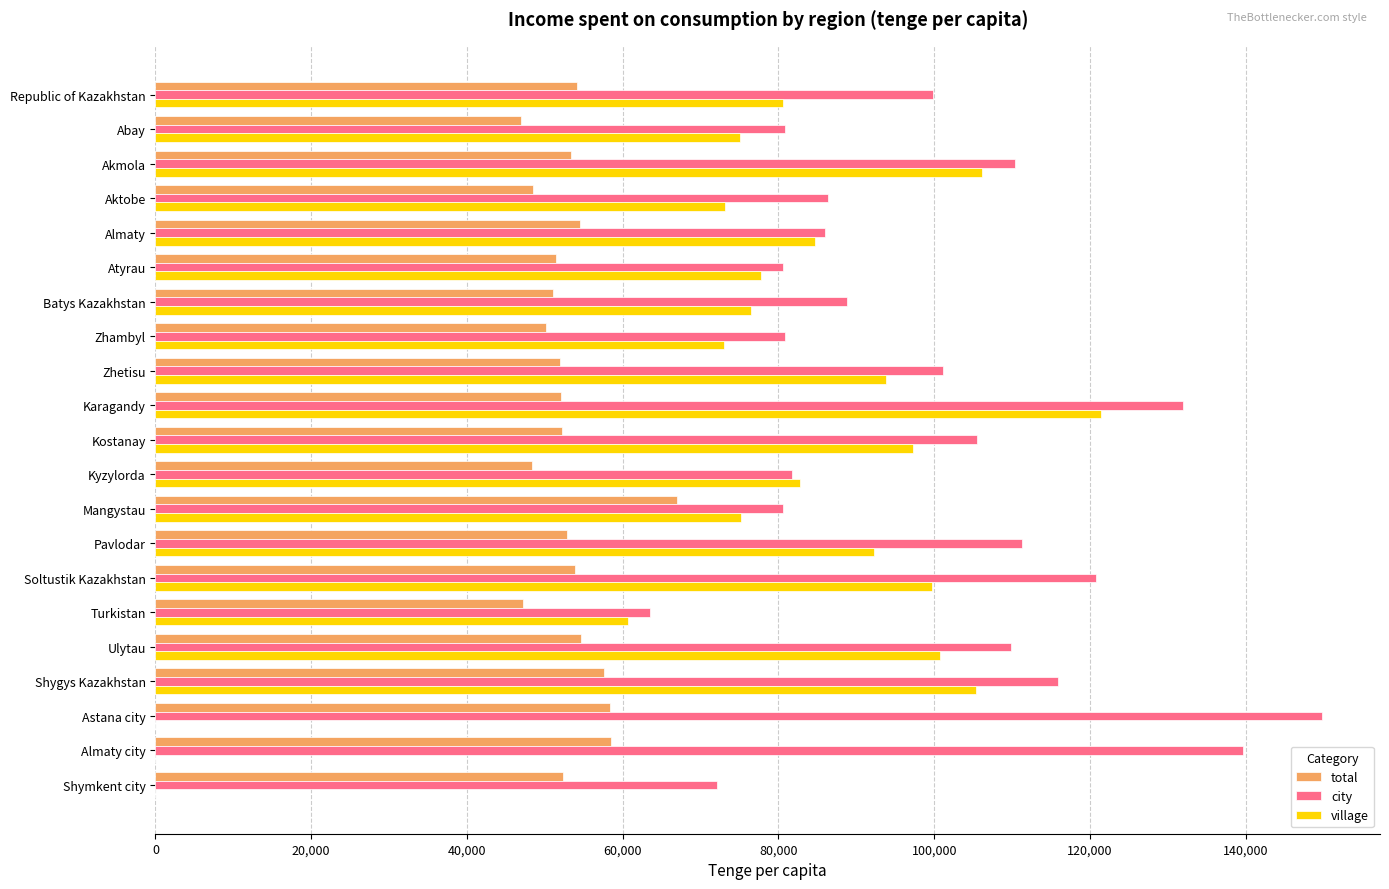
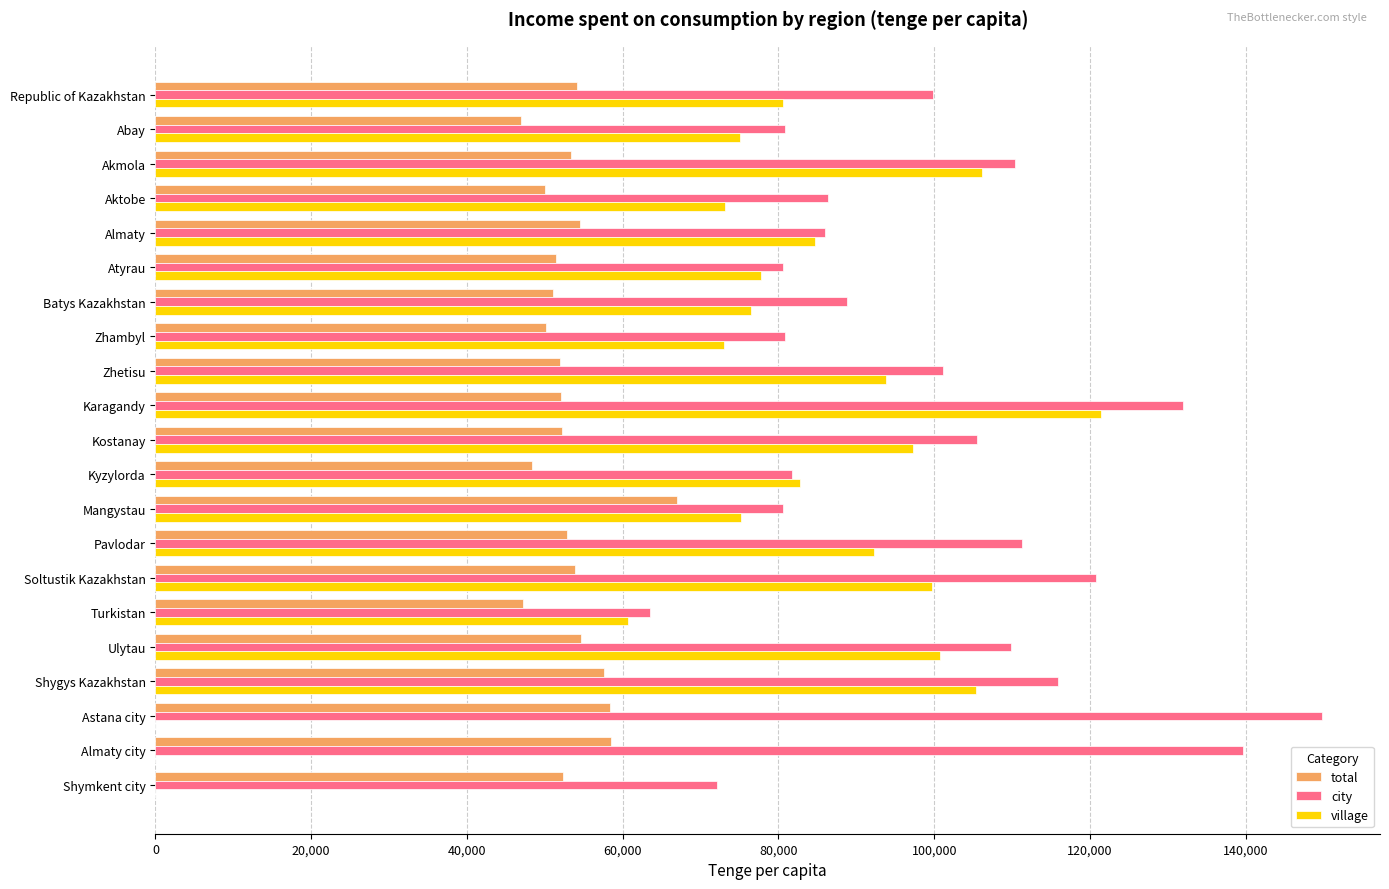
  {
    "total": {
      "Republic of Kazakhstan": "54,000",
      "Abay": "47,000",
      "Akmola": "53,000",
-     "Aktobe": "49,000",
+     "Aktobe": "50,000",
      "Almaty": "55,000",
      "Atyrau": "51,000",
      "Batys Kazakhstan": "51,000",
      "Zhambyl": "50,000",
      "Zhetisu": "52,000",
      "Karagandy": "52,000",
      "Kostanay": "52,000",
      "Kyzylorda": "48,000",
      "Mangystau": "67,000",
      "Pavlodar": "53,000",
      "Soltustik Kazakhstan": "54,000",
      "Turkistan": "47,000",
      "Ulytau": "55,000",
      "Shygys Kazakhstan": "58,000",
      "Astana city": "58,000",
      "Almaty city": "59,000",
      "Shymkent city": "52,000"
    },
    "city": {
      "Republic of Kazakhstan": "100,000",
      "Abay": "81,000",
      "Akmola": "110,000",
      "Aktobe": "86,000",
      "Almaty": "86,000",
      "Atyrau": "81,000",
      "Batys Kazakhstan": "89,000",
      "Zhambyl": "81,000",
      "Zhetisu": "101,000",
      "Karagandy": "132,000",
      "Kostanay": "106,000",
      "Kyzylorda": "82,000",
      "Mangystau": "81,000",
      "Pavlodar": "111,000",
      "Soltustik Kazakhstan": "121,000",
      "Turkistan": "64,000",
      "Ulytau": "110,000",
      "Shygys Kazakhstan": "116,000",
      "Astana city": "150,000",
      "Almaty city": "140,000",
      "Shymkent city": "72,000"
    },
    "village": {
      "Republic of Kazakhstan": "81,000",
      "Abay": "75,000",
      "Akmola": "106,000",
      "Aktobe": "73,000",
      "Almaty": "85,000",
      "Atyrau": "78,000",
      "Batys Kazakhstan": "77,000",
      "Zhambyl": "73,000",
      "Zhetisu": "94,000",
      "Karagandy": "121,000",
      "Kostanay": "97,000",
      "Kyzylorda": "83,000",
      "Mangystau": "75,000",
      "Pavlodar": "92,000",
      "Soltustik Kazakhstan": "100,000",
      "Turkistan": "61,000",
      "Ulytau": "101,000",
      "Shygys Kazakhstan": "105,000",
      "Astana city": "0",
      "Almaty city": "0",
      "Shymkent city": "0"
    }
  }
